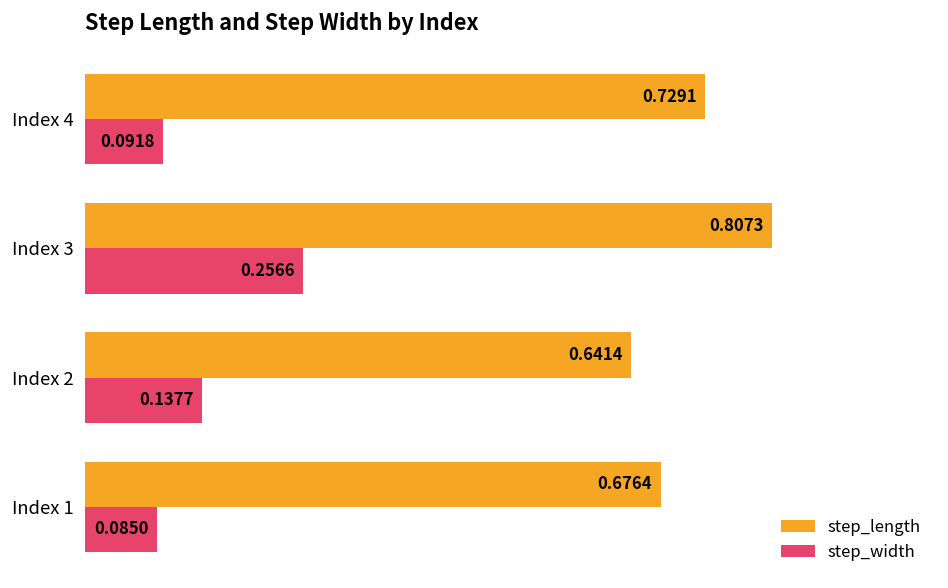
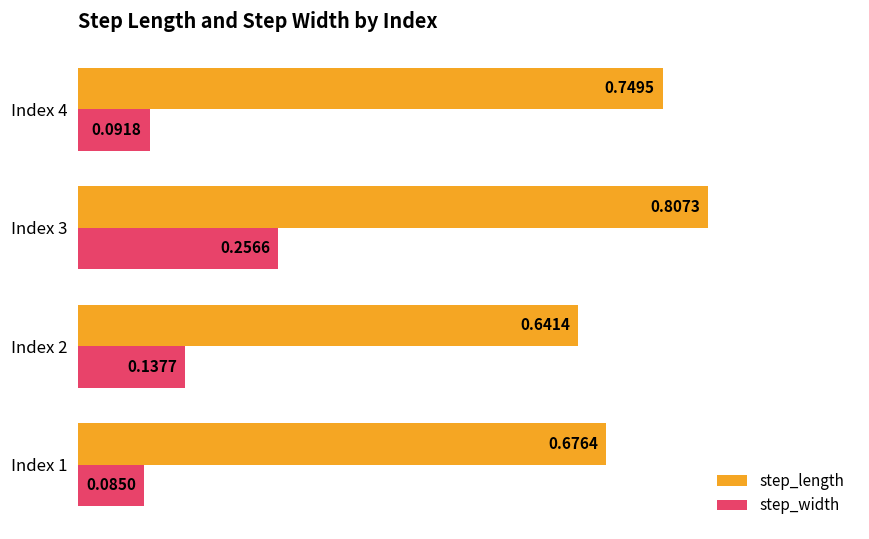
  {
    "step_length": {
-     "Index 4": 0.7291,
+     "Index 4": 0.7495,
      "Index 3": 0.8073,
      "Index 2": 0.6414,
      "Index 1": 0.6764
    },
    "step_width": {
      "Index 4": 0.0918,
      "Index 3": 0.2566,
      "Index 2": 0.1377,
      "Index 1": 0.0850
    }
  }
